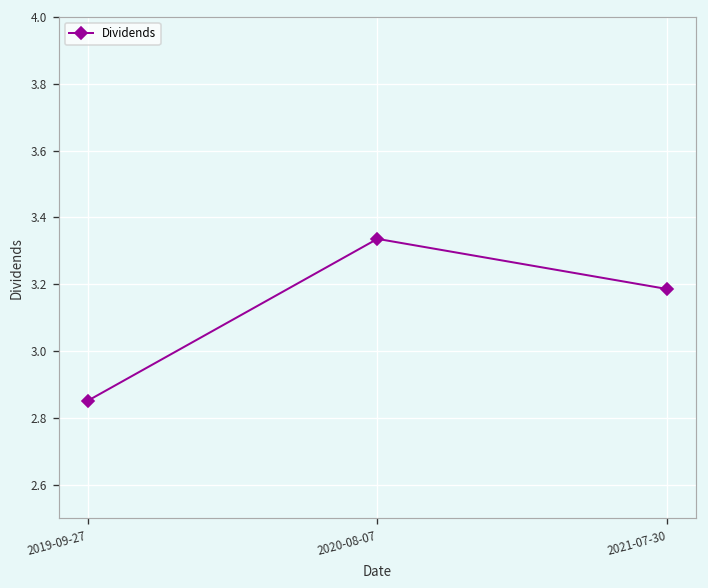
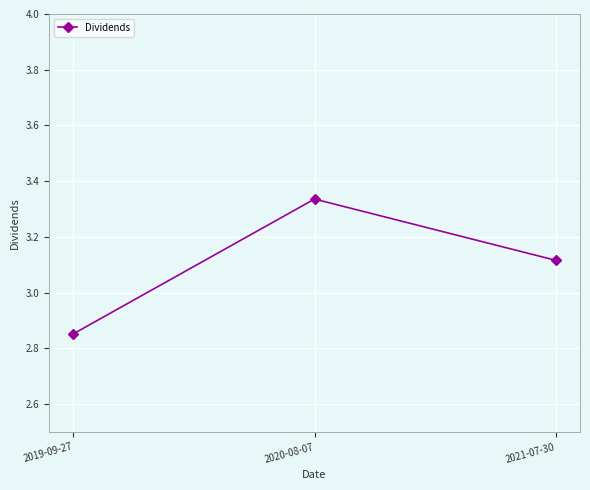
  {
    "2019-09-27": 2.85,
    "2020-08-07": 3.34,
-   "2021-07-30": 3.19
+   "2021-07-30": 3.12
  }
